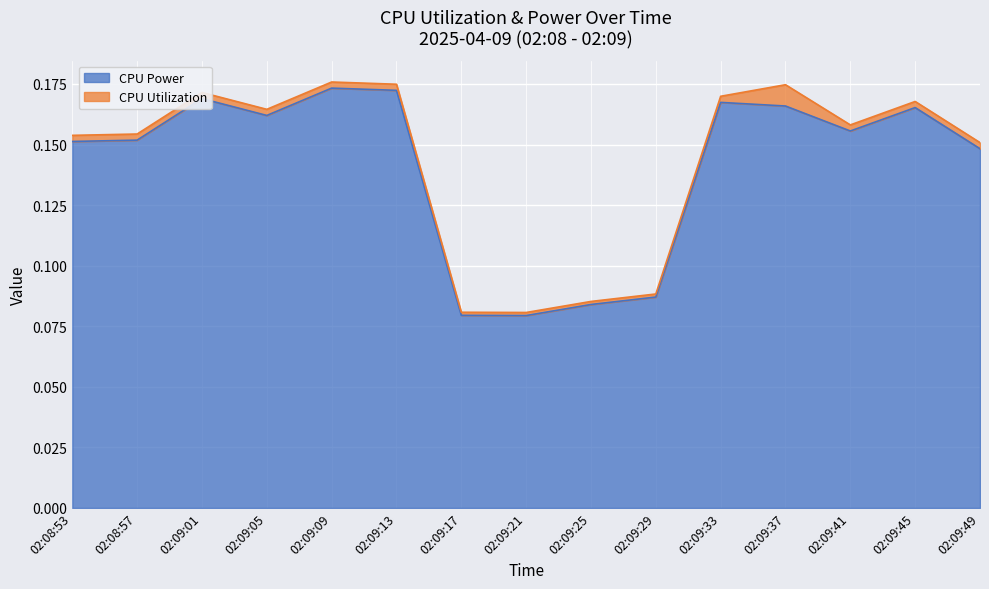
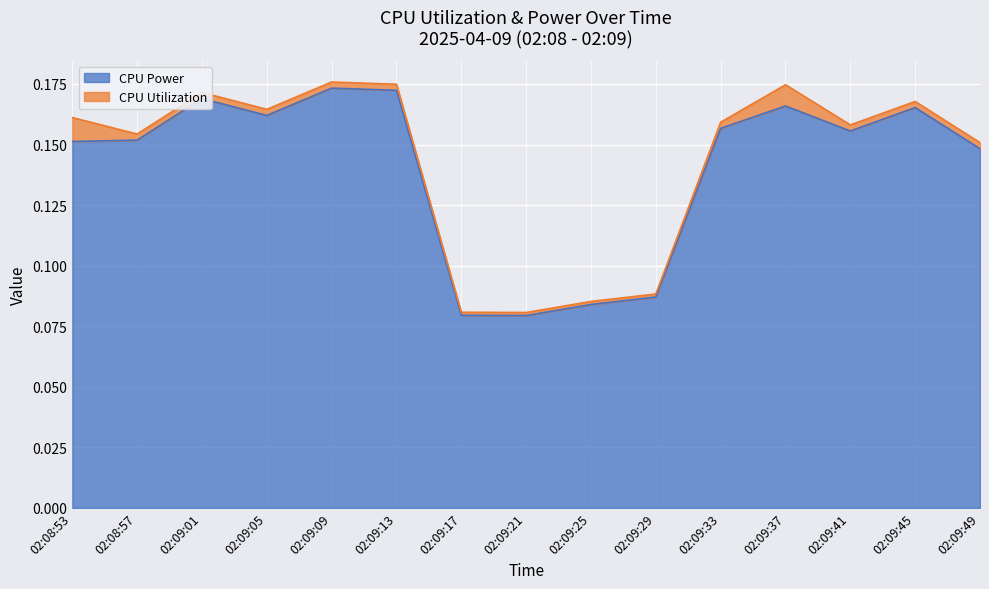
  {
    "CPU Power": {
      "02:08:53": 0.151,
      "02:08:57": 0.152,
      "02:09:05": 0.162,
      "02:09:09": 0.173,
      "02:09:13": 0.172,
      "02:09:17": 0.079,
      "02:09:21": 0.079,
      "02:09:25": 0.084,
      "02:09:29": 0.087,
-     "02:09:33": 0.167,
+     "02:09:33": 0.157,
      "02:09:37": 0.166,
      "02:09:41": 0.156,
      "02:09:45": 0.165,
      "02:09:49": 0.148
    },
    "CPU Utilization": {
-     "02:08:53": 0.003,
+     "02:08:53": 0.010,
      "02:08:57": 0.003,
      "02:09:05": 0.003,
      "02:09:09": 0.003,
      "02:09:13": 0.003,
      "02:09:17": 0.001,
      "02:09:21": 0.001,
      "02:09:25": 0.001,
      "02:09:29": 0.001,
      "02:09:33": 0.003,
      "02:09:37": 0.009,
      "02:09:41": 0.003,
      "02:09:45": 0.003,
      "02:09:49": 0.003
    }
  }
